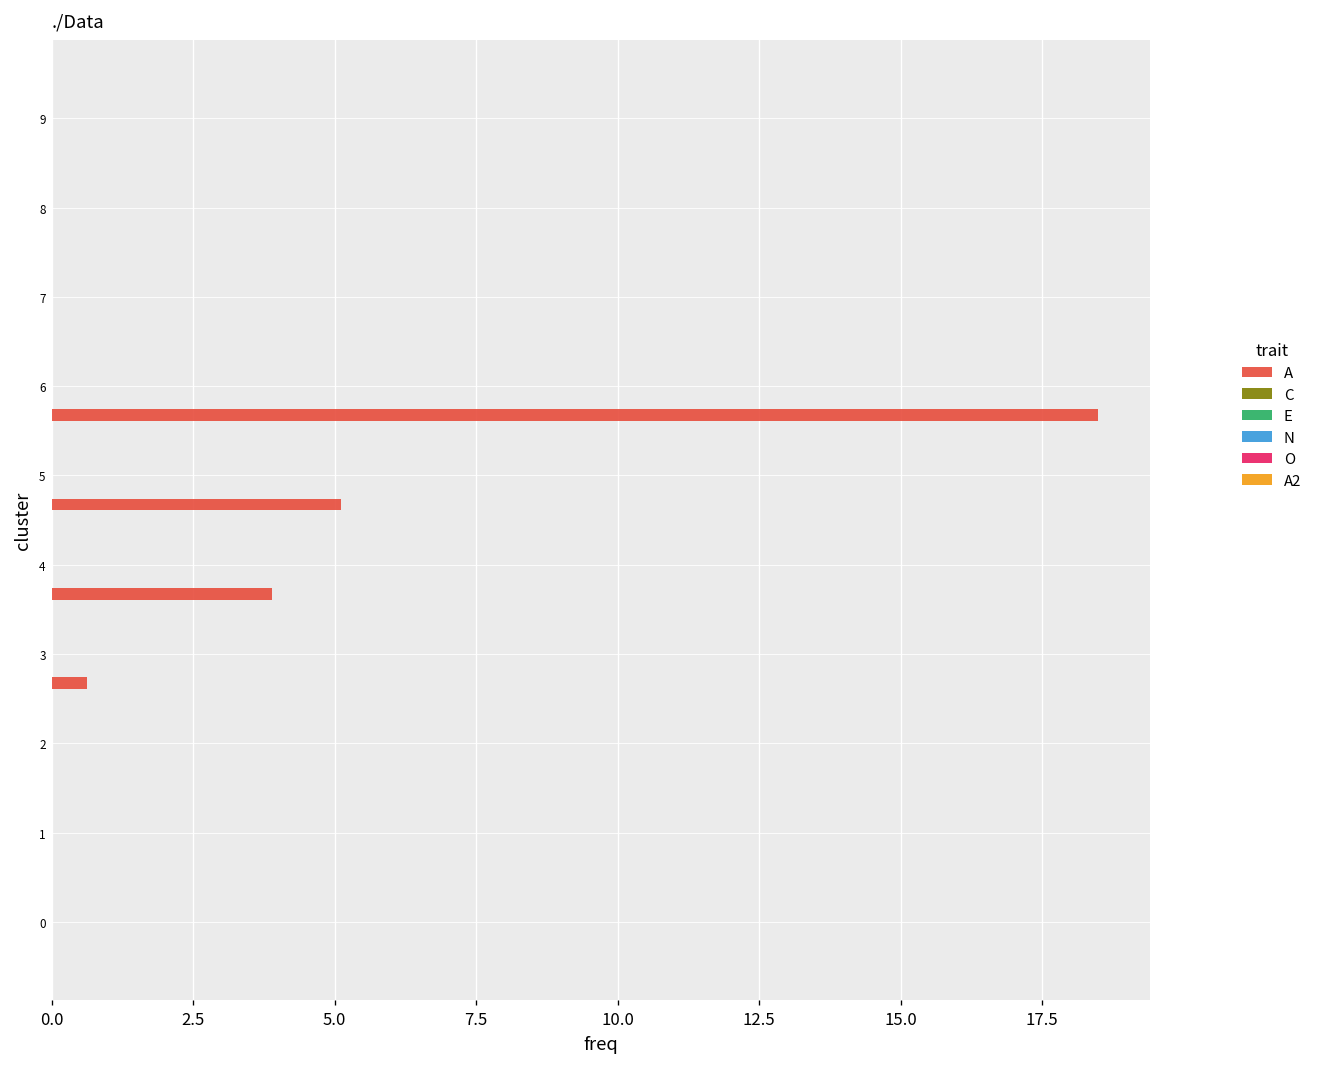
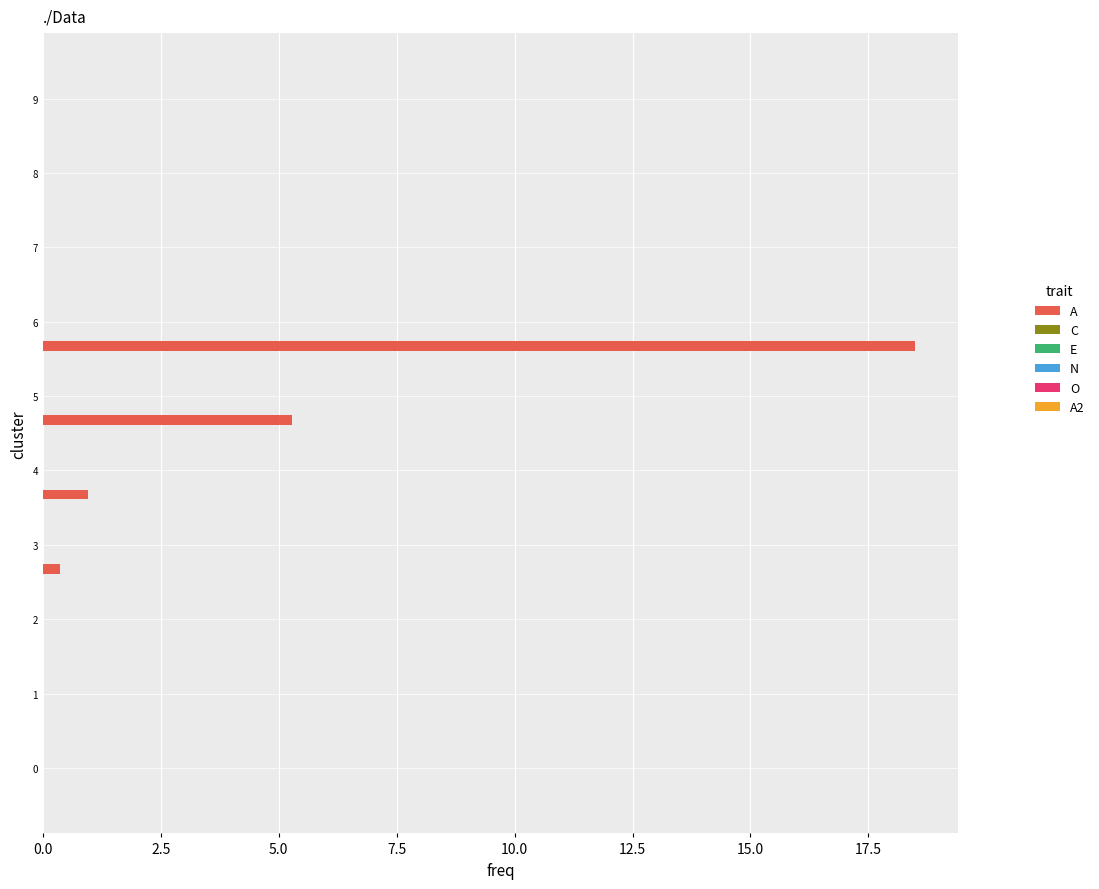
  {
    "A": {
      "9": 0.0,
      "8": 0.0,
      "7": 0.0,
      "6": 18.5,
-     "5": 5.1,
-     "4": 3.9,
-     "3": 0.6,
+     "5": 5.3,
+     "4": 1.0,
+     "3": 0.4,
      "2": 0.0,
      "1": 0.0,
      "0": 0.0
    },
    "C": {
      "9": 0.0,
      "8": 0.0,
      "7": 0.0,
      "6": 0.0,
      "5": 0.0,
      "4": 0.0,
      "3": 0.0,
      "2": 0.0,
      "1": 0.0,
      "0": 0.0
    },
    "E": {
      "9": 0.0,
      "8": 0.0,
      "7": 0.0,
      "6": 0.0,
      "5": 0.0,
      "4": 0.0,
      "3": 0.0,
      "2": 0.0,
      "1": 0.0,
      "0": 0.0
    },
    "N": {
      "9": 0.0,
      "8": 0.0,
      "7": 0.0,
      "6": 0.0,
      "5": 0.0,
      "4": 0.0,
      "3": 0.0,
      "2": 0.0,
      "1": 0.0,
      "0": 0.0
    },
    "O": {
      "9": 0.0,
      "8": 0.0,
      "7": 0.0,
      "6": 0.0,
      "5": 0.0,
      "4": 0.0,
      "3": 0.0,
      "2": 0.0,
      "1": 0.0,
      "0": 0.0
    },
    "A2": {
      "9": 0.0,
      "8": 0.0,
      "7": 0.0,
      "6": 0.0,
      "5": 0.0,
      "4": 0.0,
      "3": 0.0,
      "2": 0.0,
      "1": 0.0,
      "0": 0.0
    }
  }
